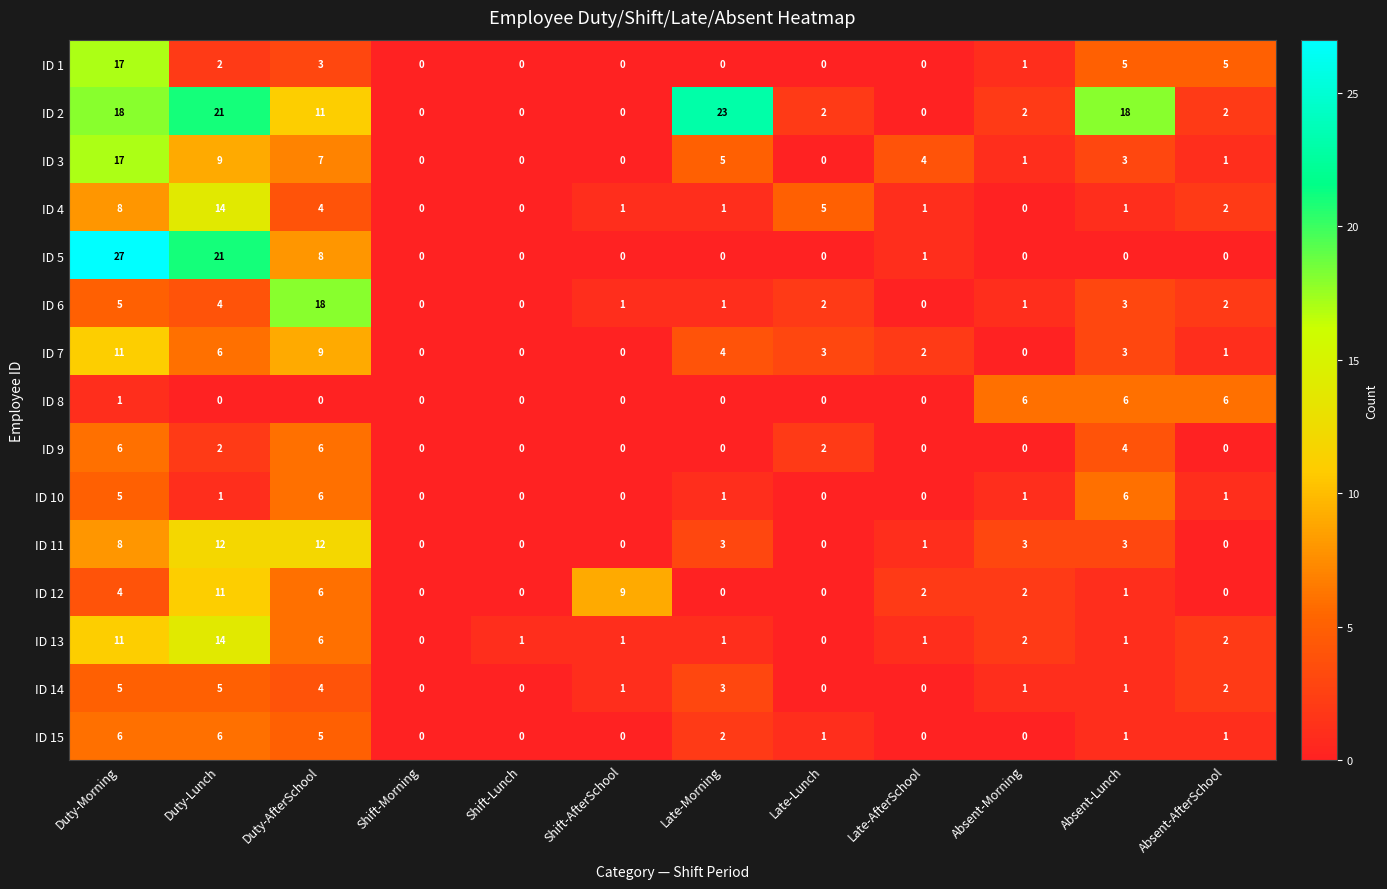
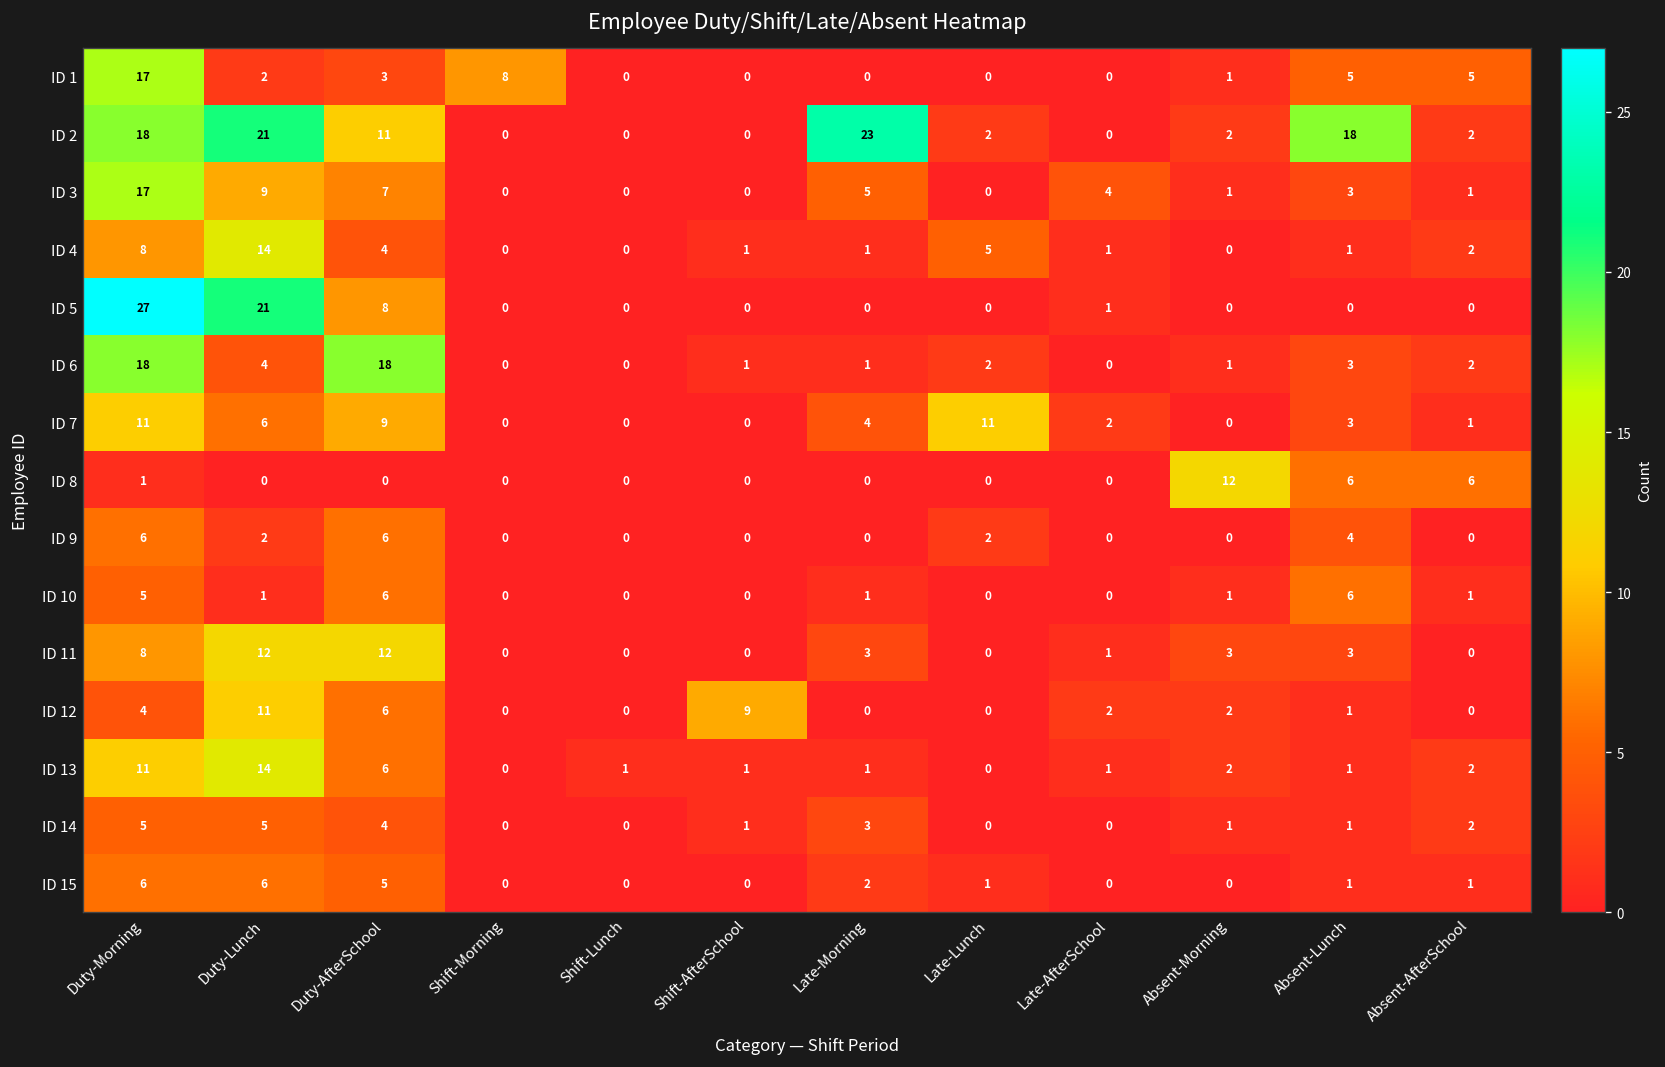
  {
    "ID 1": {
      "Duty-Morning": 17,
      "Duty-Lunch": 2,
      "Duty-AfterSchool": 3,
-     "Shift-Morning": 0,
+     "Shift-Morning": 8,
      "Shift-Lunch": 0,
      "Shift-AfterSchool": 0,
      "Late-Morning": 0,
      "Late-Lunch": 0,
      "Late-AfterSchool": 0,
      "Absent-Morning": 1,
      "Absent-Lunch": 5,
      "Absent-AfterSchool": 5
    },
    "ID 2": {
      "Duty-Morning": 18,
      "Duty-Lunch": 21,
      "Duty-AfterSchool": 11,
      "Shift-Morning": 0,
      "Shift-Lunch": 0,
      "Shift-AfterSchool": 0,
      "Late-Morning": 23,
      "Late-Lunch": 2,
      "Late-AfterSchool": 0,
      "Absent-Morning": 2,
      "Absent-Lunch": 18,
      "Absent-AfterSchool": 2
    },
    "ID 3": {
      "Duty-Morning": 17,
      "Duty-Lunch": 9,
      "Duty-AfterSchool": 7,
      "Shift-Morning": 0,
      "Shift-Lunch": 0,
      "Shift-AfterSchool": 0,
      "Late-Morning": 5,
      "Late-Lunch": 0,
      "Late-AfterSchool": 4,
      "Absent-Morning": 1,
      "Absent-Lunch": 3,
      "Absent-AfterSchool": 1
    },
    "ID 4": {
      "Duty-Morning": 8,
      "Duty-Lunch": 14,
      "Duty-AfterSchool": 4,
      "Shift-Morning": 0,
      "Shift-Lunch": 0,
      "Shift-AfterSchool": 1,
      "Late-Morning": 1,
      "Late-Lunch": 5,
      "Late-AfterSchool": 1,
      "Absent-Morning": 0,
      "Absent-Lunch": 1,
      "Absent-AfterSchool": 2
    },
    "ID 5": {
      "Duty-Morning": 27,
      "Duty-Lunch": 21,
      "Duty-AfterSchool": 8,
      "Shift-Morning": 0,
      "Shift-Lunch": 0,
      "Shift-AfterSchool": 0,
      "Late-Morning": 0,
      "Late-Lunch": 0,
      "Late-AfterSchool": 1,
      "Absent-Morning": 0,
      "Absent-Lunch": 0,
      "Absent-AfterSchool": 0
    },
    "ID 6": {
-     "Duty-Morning": 5,
+     "Duty-Morning": 18,
      "Duty-Lunch": 4,
      "Duty-AfterSchool": 18,
      "Shift-Morning": 0,
      "Shift-Lunch": 0,
      "Shift-AfterSchool": 1,
      "Late-Morning": 1,
      "Late-Lunch": 2,
      "Late-AfterSchool": 0,
      "Absent-Morning": 1,
      "Absent-Lunch": 3,
      "Absent-AfterSchool": 2
    },
    "ID 7": {
      "Duty-Morning": 11,
      "Duty-Lunch": 6,
      "Duty-AfterSchool": 9,
      "Shift-Morning": 0,
      "Shift-Lunch": 0,
      "Shift-AfterSchool": 0,
      "Late-Morning": 4,
-     "Late-Lunch": 3,
+     "Late-Lunch": 11,
      "Late-AfterSchool": 2,
      "Absent-Morning": 0,
      "Absent-Lunch": 3,
      "Absent-AfterSchool": 1
    },
    "ID 8": {
      "Duty-Morning": 1,
      "Duty-Lunch": 0,
      "Duty-AfterSchool": 0,
      "Shift-Morning": 0,
      "Shift-Lunch": 0,
      "Shift-AfterSchool": 0,
      "Late-Morning": 0,
      "Late-Lunch": 0,
      "Late-AfterSchool": 0,
-     "Absent-Morning": 6,
+     "Absent-Morning": 12,
      "Absent-Lunch": 6,
      "Absent-AfterSchool": 6
    },
    "ID 9": {
      "Duty-Morning": 6,
      "Duty-Lunch": 2,
      "Duty-AfterSchool": 6,
      "Shift-Morning": 0,
      "Shift-Lunch": 0,
      "Shift-AfterSchool": 0,
      "Late-Morning": 0,
      "Late-Lunch": 2,
      "Late-AfterSchool": 0,
      "Absent-Morning": 0,
      "Absent-Lunch": 4,
      "Absent-AfterSchool": 0
    },
    "ID 10": {
      "Duty-Morning": 5,
      "Duty-Lunch": 1,
      "Duty-AfterSchool": 6,
      "Shift-Morning": 0,
      "Shift-Lunch": 0,
      "Shift-AfterSchool": 0,
      "Late-Morning": 1,
      "Late-Lunch": 0,
      "Late-AfterSchool": 0,
      "Absent-Morning": 1,
      "Absent-Lunch": 6,
      "Absent-AfterSchool": 1
    },
    "ID 11": {
      "Duty-Morning": 8,
      "Duty-Lunch": 12,
      "Duty-AfterSchool": 12,
      "Shift-Morning": 0,
      "Shift-Lunch": 0,
      "Shift-AfterSchool": 0,
      "Late-Morning": 3,
      "Late-Lunch": 0,
      "Late-AfterSchool": 1,
      "Absent-Morning": 3,
      "Absent-Lunch": 3,
      "Absent-AfterSchool": 0
    },
    "ID 12": {
      "Duty-Morning": 4,
      "Duty-Lunch": 11,
      "Duty-AfterSchool": 6,
      "Shift-Morning": 0,
      "Shift-Lunch": 0,
      "Shift-AfterSchool": 9,
      "Late-Morning": 0,
      "Late-Lunch": 0,
      "Late-AfterSchool": 2,
      "Absent-Morning": 2,
      "Absent-Lunch": 1,
      "Absent-AfterSchool": 0
    },
    "ID 13": {
      "Duty-Morning": 11,
      "Duty-Lunch": 14,
      "Duty-AfterSchool": 6,
      "Shift-Morning": 0,
      "Shift-Lunch": 1,
      "Shift-AfterSchool": 1,
      "Late-Morning": 1,
      "Late-Lunch": 0,
      "Late-AfterSchool": 1,
      "Absent-Morning": 2,
      "Absent-Lunch": 1,
      "Absent-AfterSchool": 2
    },
    "ID 14": {
      "Duty-Morning": 5,
      "Duty-Lunch": 5,
      "Duty-AfterSchool": 4,
      "Shift-Morning": 0,
      "Shift-Lunch": 0,
      "Shift-AfterSchool": 1,
      "Late-Morning": 3,
      "Late-Lunch": 0,
      "Late-AfterSchool": 0,
      "Absent-Morning": 1,
      "Absent-Lunch": 1,
      "Absent-AfterSchool": 2
    },
    "ID 15": {
      "Duty-Morning": 6,
      "Duty-Lunch": 6,
      "Duty-AfterSchool": 5,
      "Shift-Morning": 0,
      "Shift-Lunch": 0,
      "Shift-AfterSchool": 0,
      "Late-Morning": 2,
      "Late-Lunch": 1,
      "Late-AfterSchool": 0,
      "Absent-Morning": 0,
      "Absent-Lunch": 1,
      "Absent-AfterSchool": 1
    }
  }
